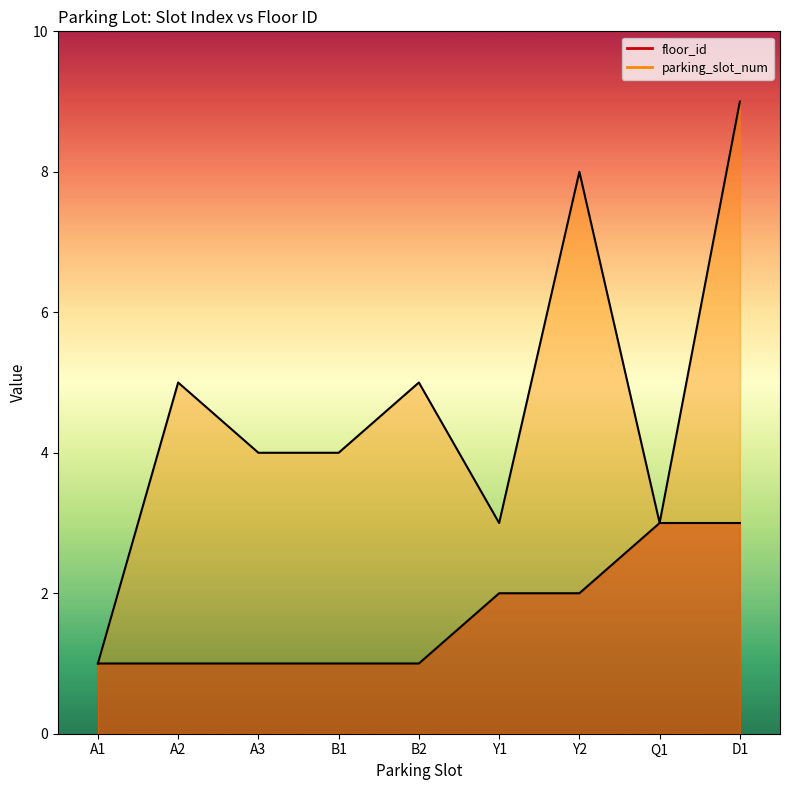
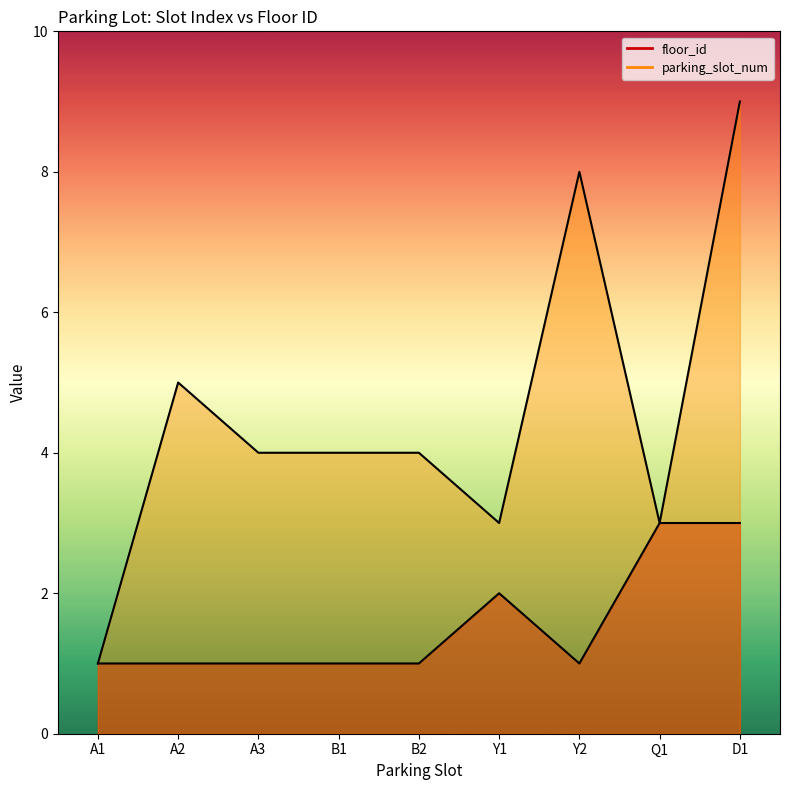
  {
    "floor_id": {
      "A2": 1,
      "A3": 1,
      "B1": 1,
      "B2": 1,
      "Y1": 2,
-     "Y2": 2,
+     "Y2": 1,
      "D1": 3
    },
    "parking_slot_num": {
      "A2": 5,
      "A3": 4,
      "B1": 4,
-     "B2": 5,
+     "B2": 4,
      "Y1": 3,
      "Y2": 8,
      "D1": 9
    }
  }
